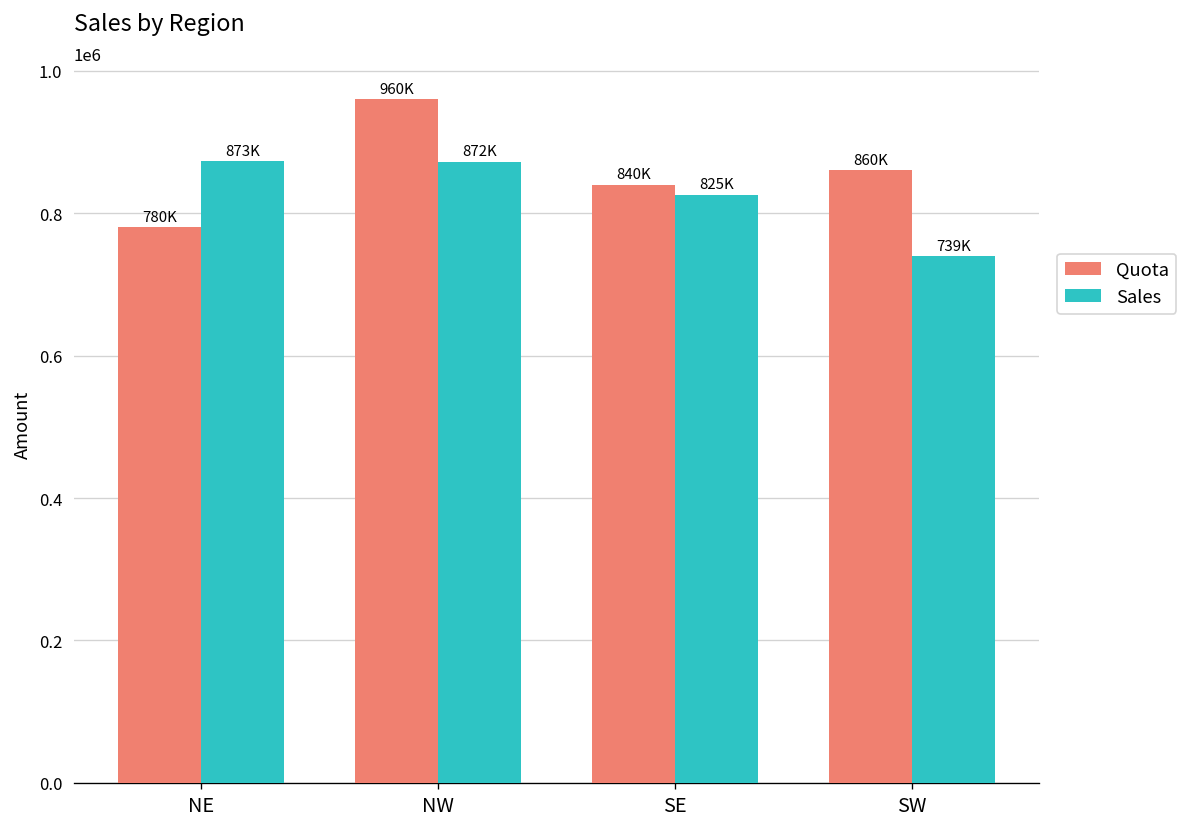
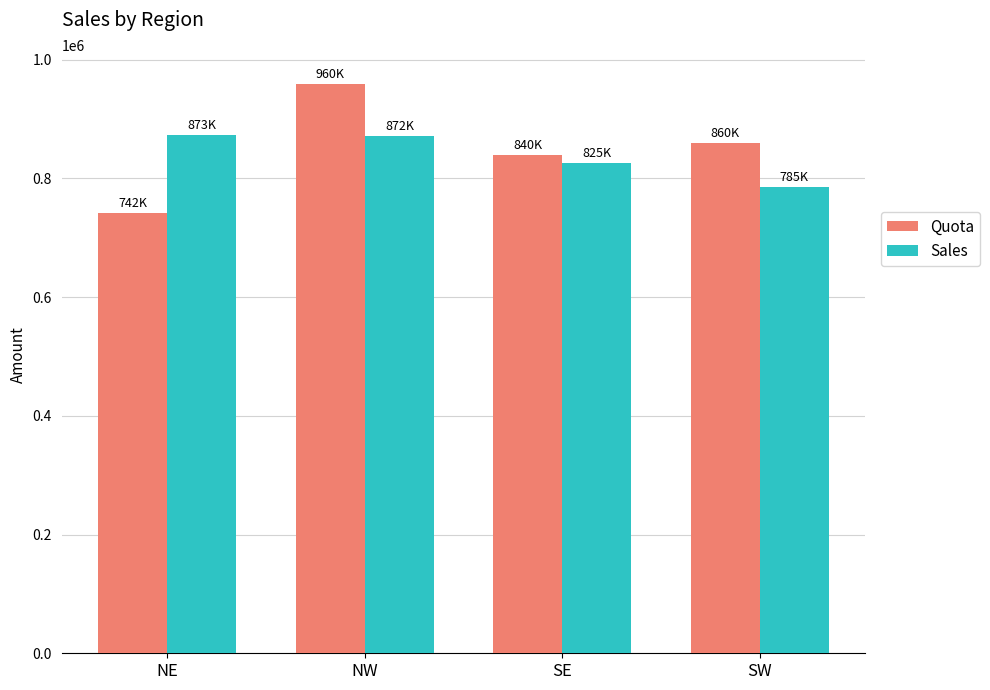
  {
    "Quota": {
-     "NE": "780K",
+     "NE": "742K",
      "NW": "960K",
      "SE": "840K",
      "SW": "860K"
    },
    "Sales": {
      "NE": "873K",
      "NW": "872K",
      "SE": "825K",
-     "SW": "739K"
+     "SW": "785K"
    }
  }
